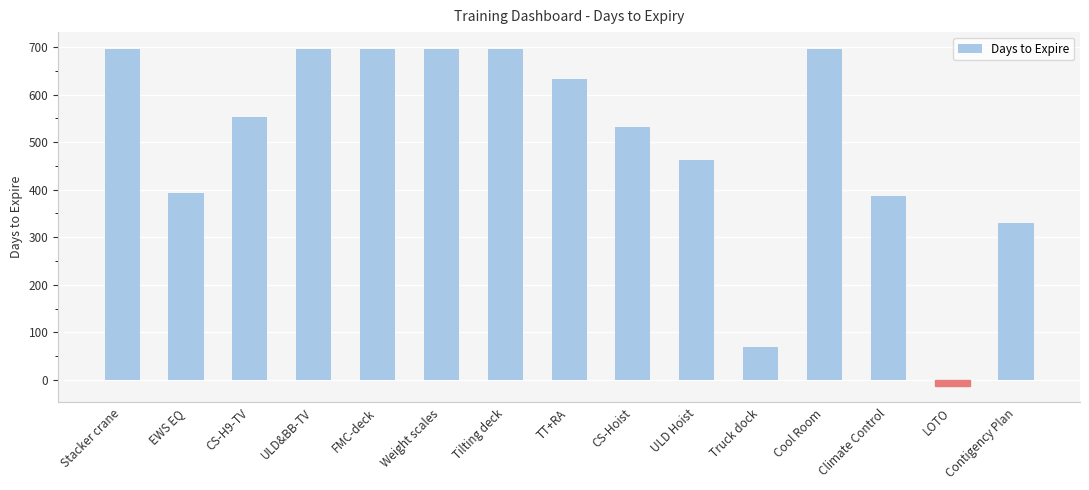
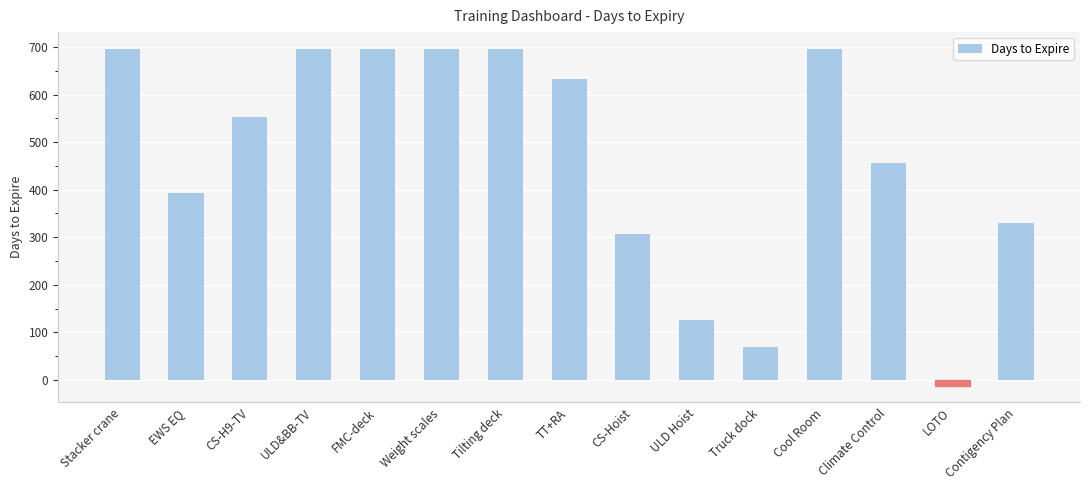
  {
    "Stacker crane": 700,
    "EWS EQ": 390,
    "CS-H9-TV": 550,
    "ULD&BB-TV": 700,
    "FMC-deck": 700,
    "Weight scales": 700,
    "Tilting deck": 700,
    "TT+RA": 630,
-   "CS-Hoist": 530,
-   "ULD Hoist": 460,
+   "CS-Hoist": 310,
+   "ULD Hoist": 130,
    "Truck dock": 70,
    "Cool Room": 700,
-   "Climate Control": 390,
+   "Climate Control": 460,
    "LOTO": -10,
    "Contigency Plan": 330
  }
